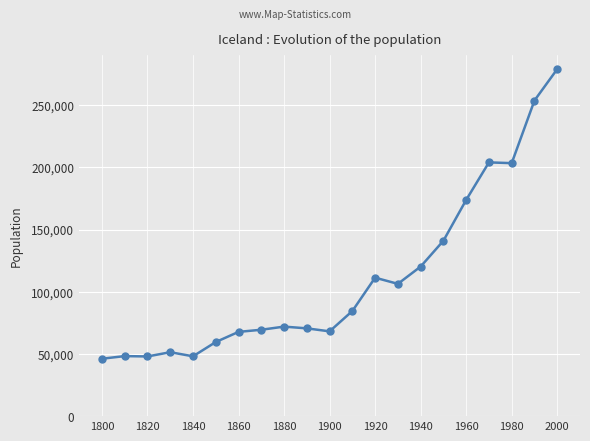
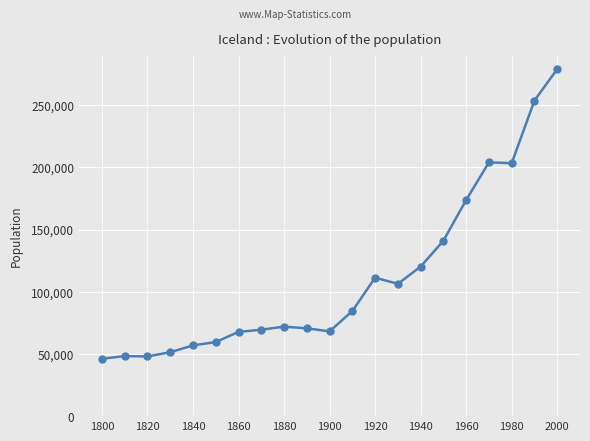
  {
    "1800": "46,000",
    "1820": "48,000",
-   "1840": "48,000",
+   "1840": "57,000",
    "1860": "68,000",
    "1880": "72,000",
    "1900": "68,000",
    "1920": "111,000",
    "1940": "120,000",
    "1960": "174,000",
    "1980": "203,000",
    "2000": "279,000"
  }
